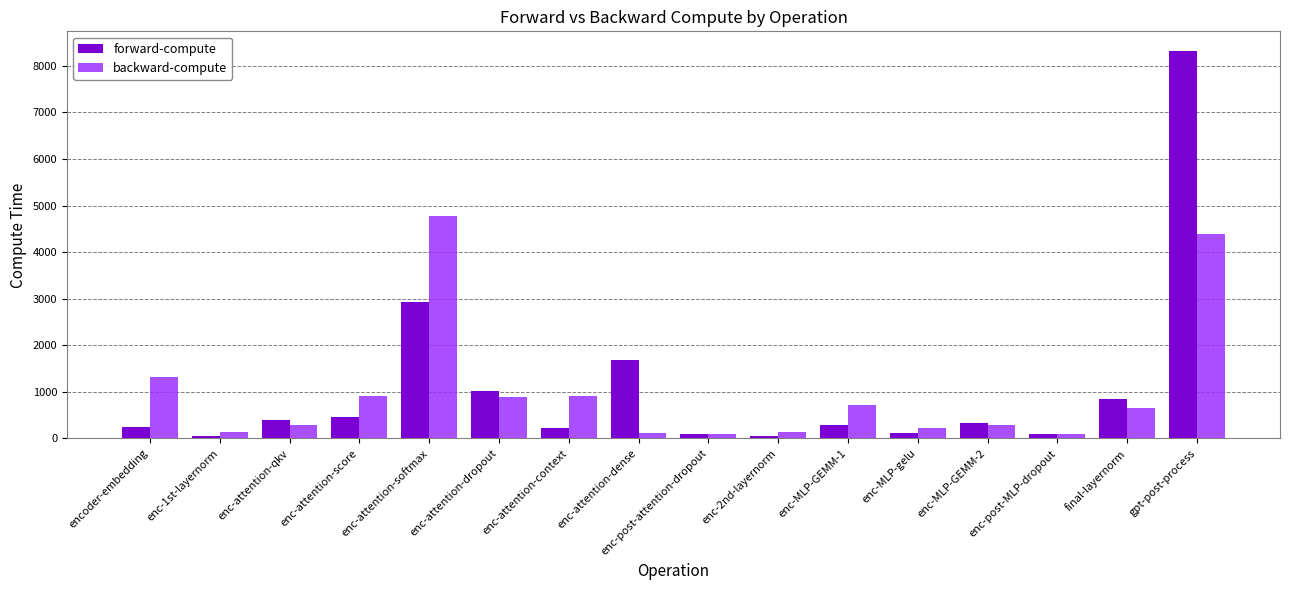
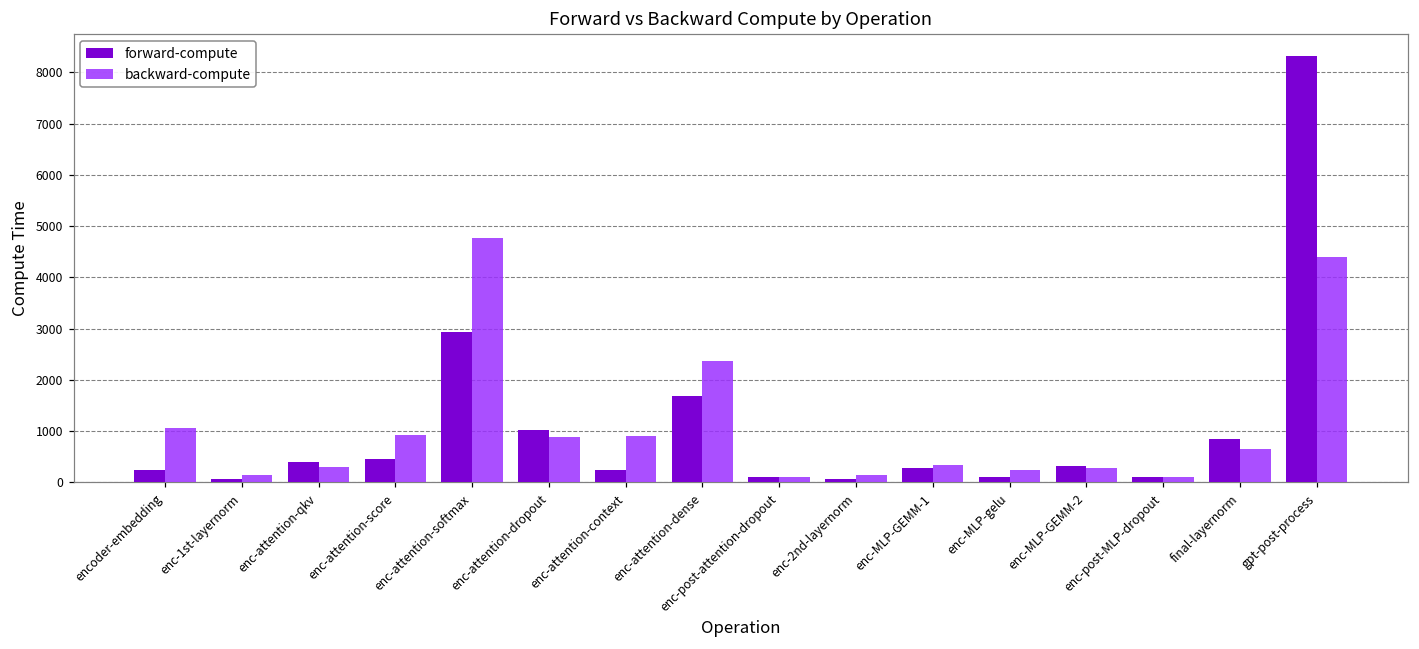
  {
    "forward-compute": {
      "encoder-embedding": 200,
      "enc-1st-layernorm": 100,
      "enc-attention-qkv": 400,
      "enc-attention-score": 500,
      "enc-attention-softmax": 2900,
      "enc-attention-dropout": 1000,
      "enc-attention-context": 200,
      "enc-attention-dense": 1700,
      "enc-post-attention-dropout": 100,
      "enc-2nd-layernorm": 100,
      "enc-MLP-GEMM-1": 300,
      "enc-MLP-gelu": 100,
      "enc-MLP-GEMM-2": 300,
      "enc-post-MLP-dropout": 100,
      "final-layernorm": 800,
      "gpt-post-process": 8300
    },
    "backward-compute": {
-     "encoder-embedding": 1300,
+     "encoder-embedding": 1100,
      "enc-1st-layernorm": 100,
      "enc-attention-qkv": 300,
      "enc-attention-score": 900,
      "enc-attention-softmax": 4800,
      "enc-attention-dropout": 900,
      "enc-attention-context": 900,
-     "enc-attention-dense": 100,
+     "enc-attention-dense": 2400,
      "enc-post-attention-dropout": 100,
      "enc-2nd-layernorm": 100,
-     "enc-MLP-GEMM-1": 700,
+     "enc-MLP-GEMM-1": 300,
      "enc-MLP-gelu": 200,
      "enc-MLP-GEMM-2": 300,
      "enc-post-MLP-dropout": 100,
      "final-layernorm": 600,
      "gpt-post-process": 4400
    }
  }
